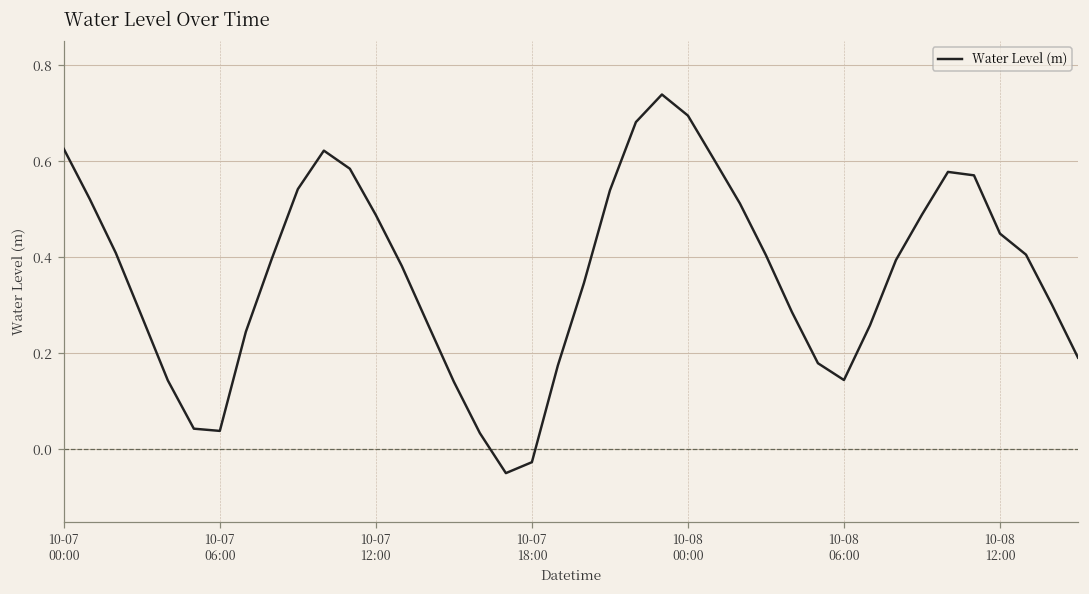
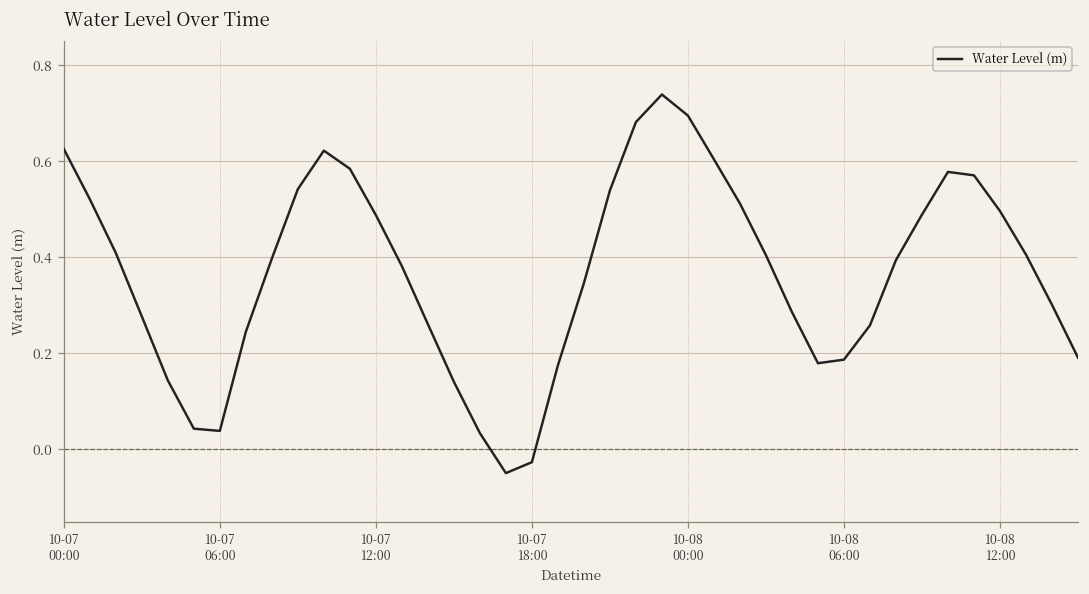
  {
    "10-07 00:00": 0.63,
    "10-07 06:00": 0.04,
    "10-07 12:00": 0.49,
    "10-07 18:00": -0.03,
    "10-08 00:00": 0.70,
-   "10-08 06:00": 0.14,
-   "10-08 12:00": 0.45
+   "10-08 06:00": 0.19,
+   "10-08 12:00": 0.50
  }
